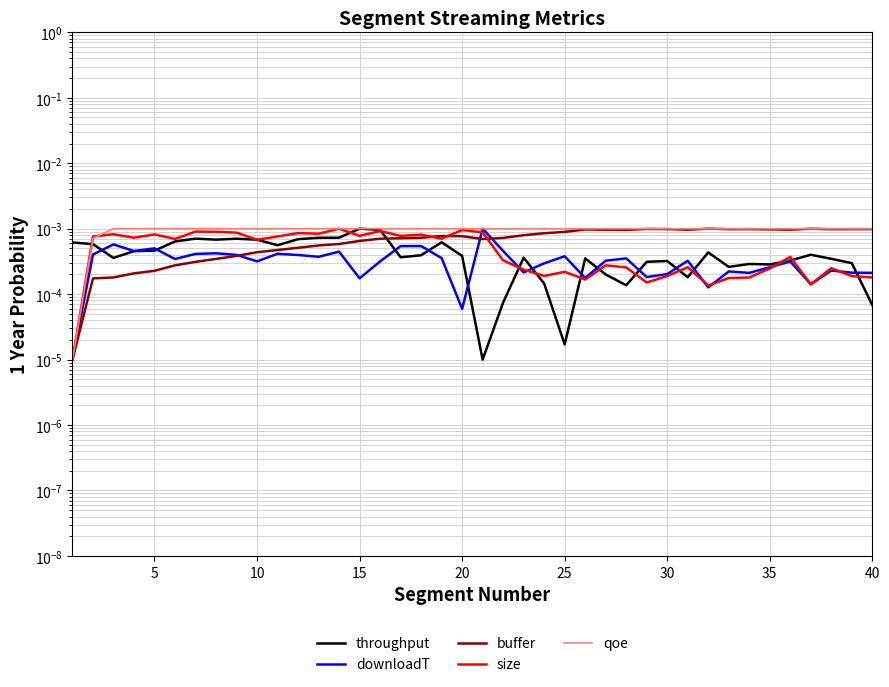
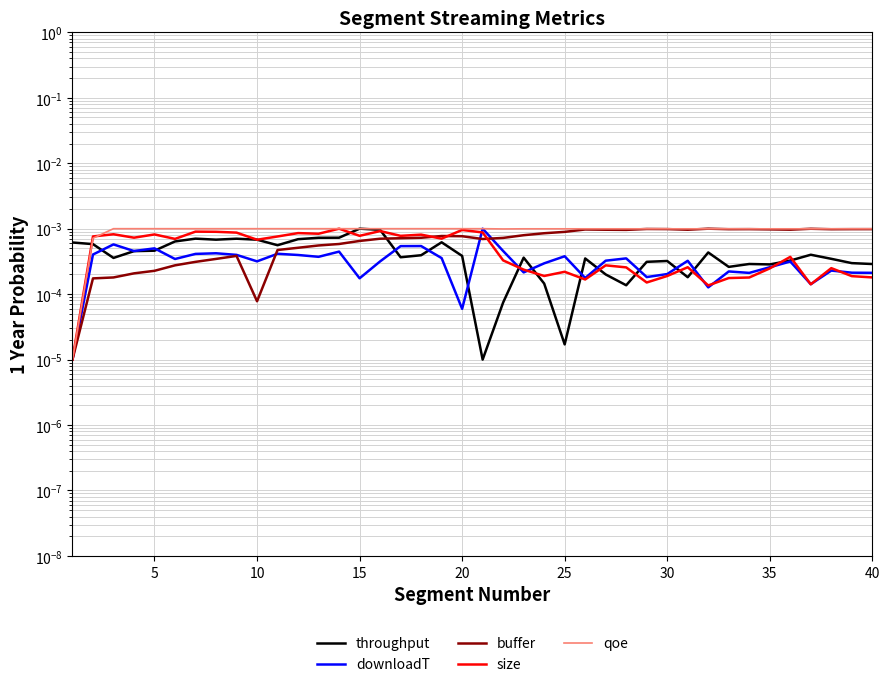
  {
    "throughput": {
      "20": 0.0004,
      "25": 0.000017,
      "30": 0.0003,
      "35": 0.0003,
-     "40": 0.00007
+     "40": 0.0003
    },
    "downloadT": {
      "10": 0.0003,
      "15": 0.00017,
      "20": 0.00006,
      "25": 0.0004,
      "40": 0.00021
    },
    "buffer": {
      "5": 0.00023,
-     "10": 0.0004,
+     "10": 0.00008,
      "15": 0.0006,
      "20": 0.0008,
      "25": 0.0009
    },
    "size": {
      "5": 0.0008,
      "15": 0.0008,
      "25": 0.00022,
      "40": 0.00018
    },
    "qoe": {
      "5": 0.0010,
      "10": 0.0010,
      "25": 0.0010
    }
  }
